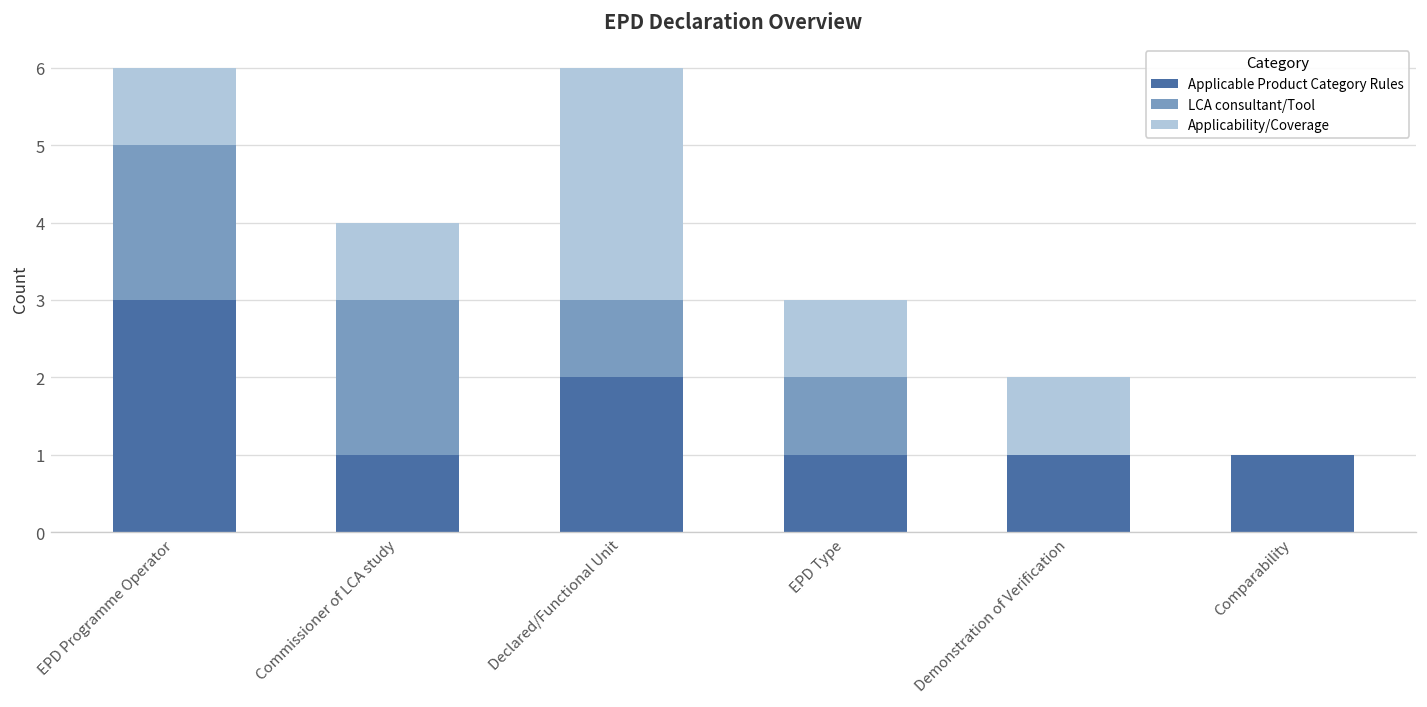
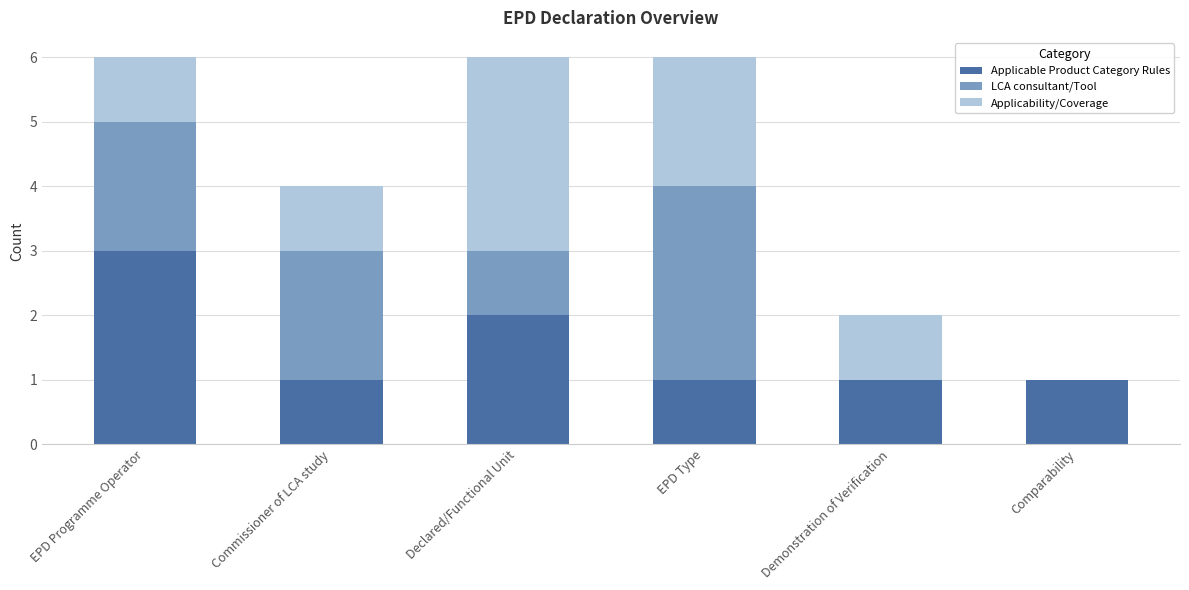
  {
    "Applicable Product Category Rules": {
      "EPD Programme Operator": 3,
      "Commissioner of LCA study": 1,
      "Declared/Functional Unit": 2,
      "EPD Type": 1,
      "Demonstration of Verification": 1,
      "Comparability": 1
    },
    "LCA consultant/Tool": {
      "EPD Programme Operator": 2,
      "Commissioner of LCA study": 2,
      "Declared/Functional Unit": 1,
-     "EPD Type": 1,
+     "EPD Type": 3,
      "Demonstration of Verification": 0,
      "Comparability": 0
    },
    "Applicability/Coverage": {
      "EPD Programme Operator": 1,
      "Commissioner of LCA study": 1,
      "Declared/Functional Unit": 3,
-     "EPD Type": 1,
+     "EPD Type": 2,
      "Demonstration of Verification": 1,
      "Comparability": 0
    }
  }
